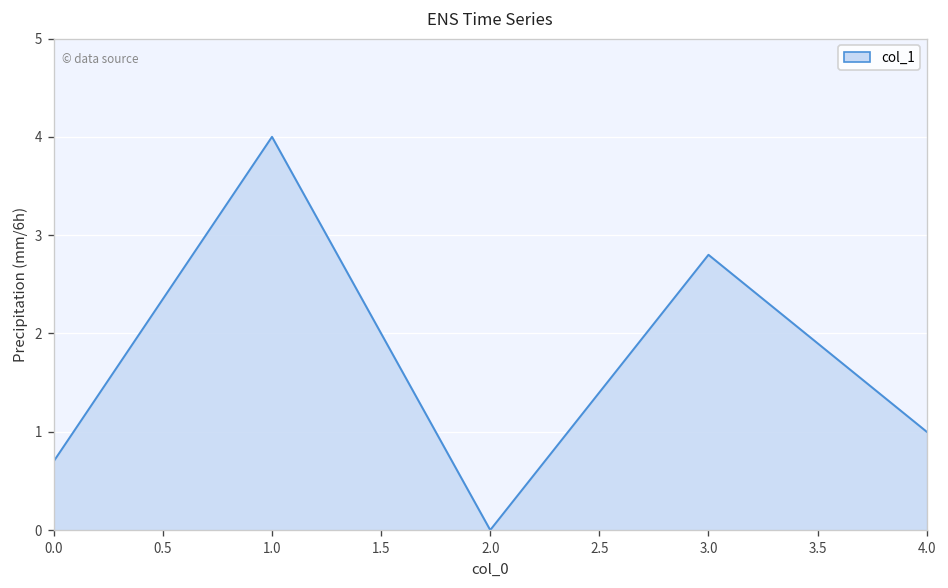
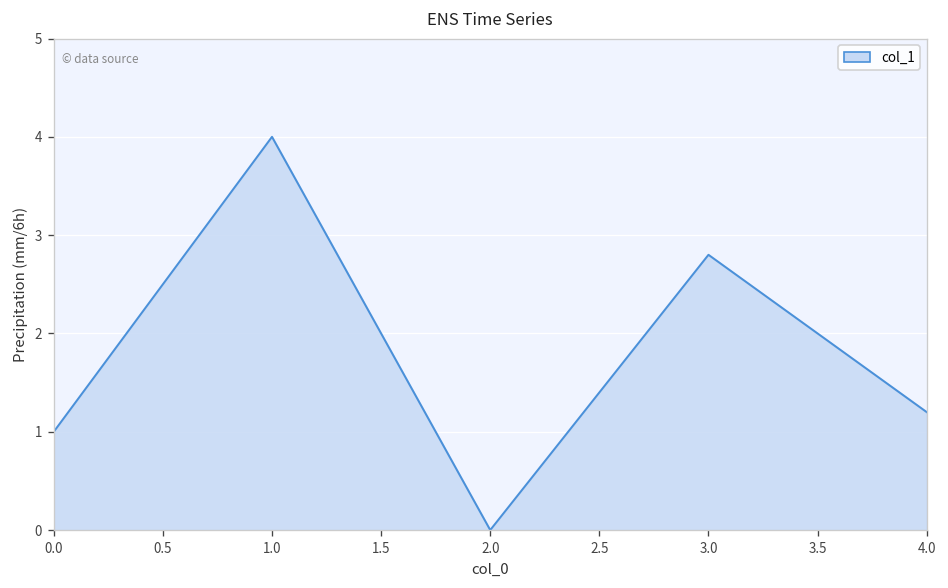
  {
-   "0.0": 0.7,
+   "0.0": 1.0,
    "1.0": 4.0,
    "2.0": 0.0,
    "3.0": 2.8,
-   "4.0": 1.0
+   "4.0": 1.2
  }
